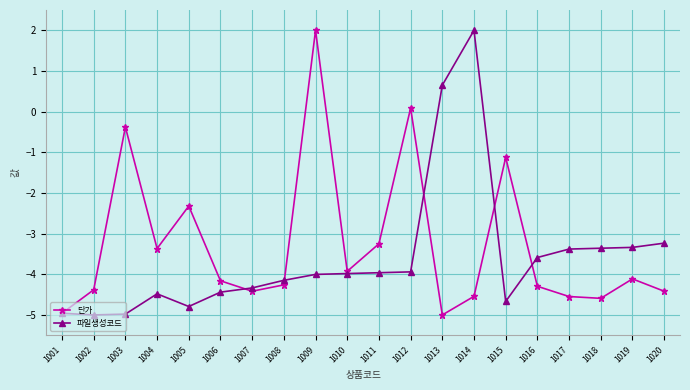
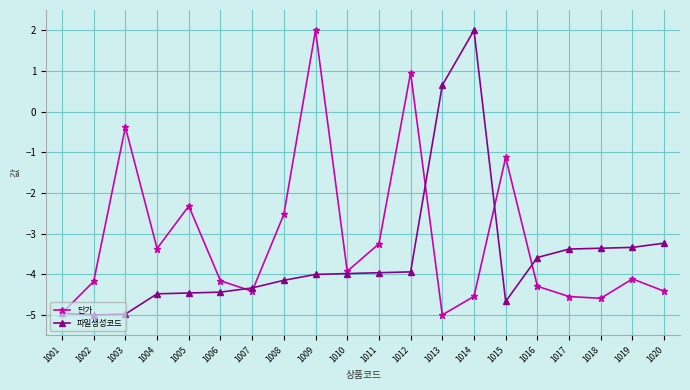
  {
    "단가": {
-     "1002": -4.4,
+     "1002": -4.2,
      "1003": -0.4,
      "1004": -3.4,
      "1005": -2.3,
      "1006": -4.2,
      "1007": -4.4,
-     "1008": -4.3,
+     "1008": -2.5,
      "1009": 2.0,
      "1011": -3.3,
-     "1012": 0.1,
+     "1012": 1.0,
      "1013": -5.0,
      "1014": -4.5,
      "1015": -1.1,
      "1016": -4.3,
      "1017": -4.5,
      "1018": -4.6,
      "1019": -4.1,
      "1020": -4.4
    },
    "파일생성코드": {
      "1004": -4.5,
-     "1005": -4.8,
+     "1005": -4.5,
      "1006": -4.4,
      "1007": -4.3,
      "1008": -4.1,
      "1009": -4.0,
      "1011": -4.0,
      "1012": -3.9,
      "1013": 0.6,
      "1014": 2.0,
      "1015": -4.7,
      "1016": -3.6,
      "1017": -3.4,
      "1018": -3.4,
      "1019": -3.3,
      "1020": -3.2
    }
  }
